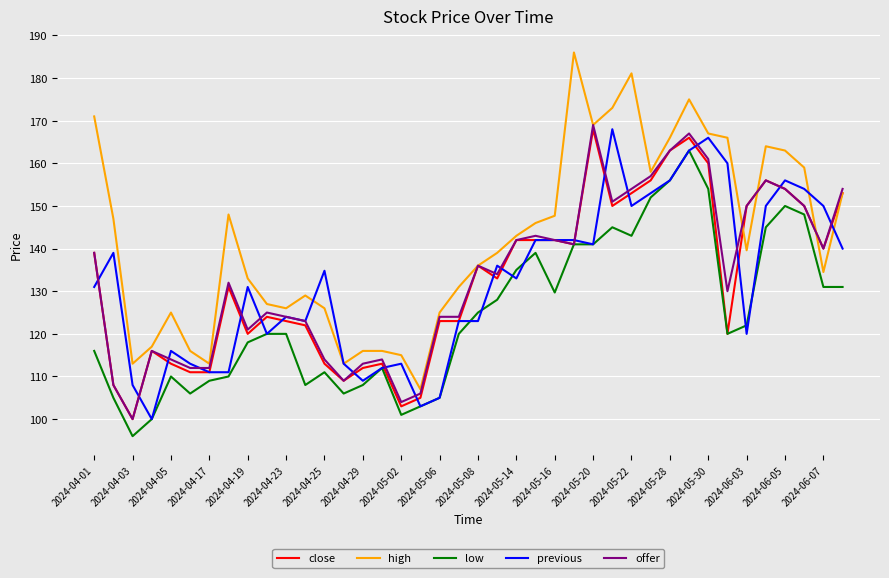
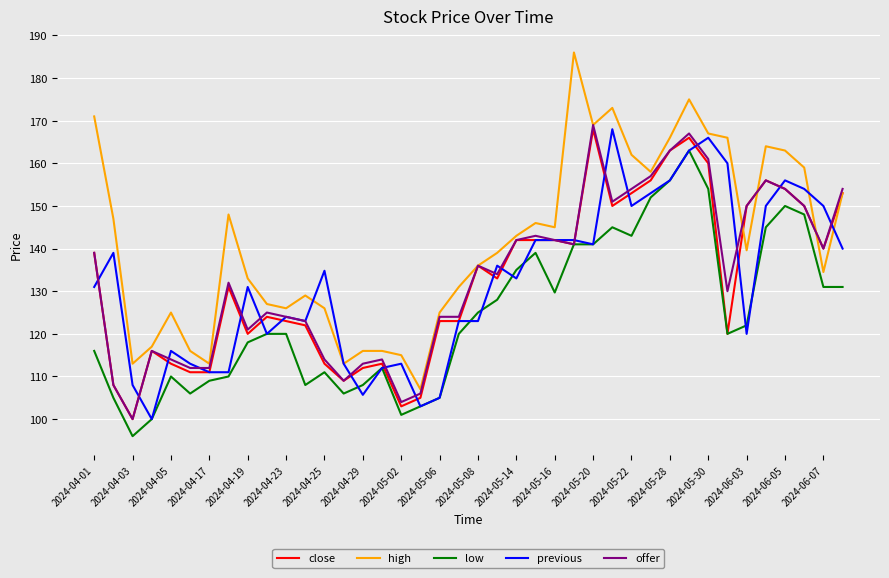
  {
    "close": {
      "2024-04-05": 113,
      "2024-04-19": 120,
      "2024-04-23": 123,
      "2024-04-25": 113,
      "2024-04-29": 112,
      "2024-05-02": 103,
      "2024-05-06": 123,
      "2024-05-20": 168,
      "2024-05-22": 153,
      "2024-05-30": 160
    },
    "high": {
      "2024-04-01": 171,
      "2024-04-03": 113,
      "2024-04-05": 125,
      "2024-04-17": 113,
      "2024-04-19": 133,
      "2024-04-23": 126,
      "2024-04-25": 126,
      "2024-04-29": 116,
      "2024-05-02": 115,
      "2024-05-06": 125,
      "2024-05-14": 143,
-     "2024-05-16": 148,
-     "2024-05-22": 181,
+     "2024-05-16": 145,
+     "2024-05-22": 162,
      "2024-05-28": 166,
      "2024-05-30": 167,
      "2024-06-03": 140,
      "2024-06-05": 163,
      "2024-06-07": 135
    },
    "low": {
      "2024-04-01": 116,
      "2024-04-03": 96,
      "2024-04-05": 110,
      "2024-04-17": 109,
      "2024-04-19": 118,
      "2024-04-23": 120,
      "2024-04-25": 111,
      "2024-04-29": 108,
      "2024-05-02": 101,
      "2024-05-08": 125,
      "2024-05-14": 135,
      "2024-05-16": 130,
      "2024-05-22": 143,
      "2024-05-30": 154,
      "2024-06-03": 122,
      "2024-06-05": 150,
      "2024-06-07": 131
    },
    "previous": {
      "2024-04-01": 131,
      "2024-04-03": 108,
      "2024-04-05": 116,
      "2024-04-19": 131,
      "2024-04-25": 135,
-     "2024-04-29": 109,
+     "2024-04-29": 106,
      "2024-05-02": 113,
      "2024-05-08": 123,
      "2024-05-14": 133,
      "2024-05-22": 150,
      "2024-05-30": 166,
      "2024-06-03": 120,
      "2024-06-05": 156,
      "2024-06-07": 150
    },
    "offer": {
      "2024-04-05": 114,
      "2024-04-17": 112,
      "2024-04-19": 121,
      "2024-04-25": 114,
      "2024-04-29": 113,
      "2024-05-02": 104,
      "2024-05-06": 124,
      "2024-05-22": 154,
      "2024-05-30": 161
    }
  }
